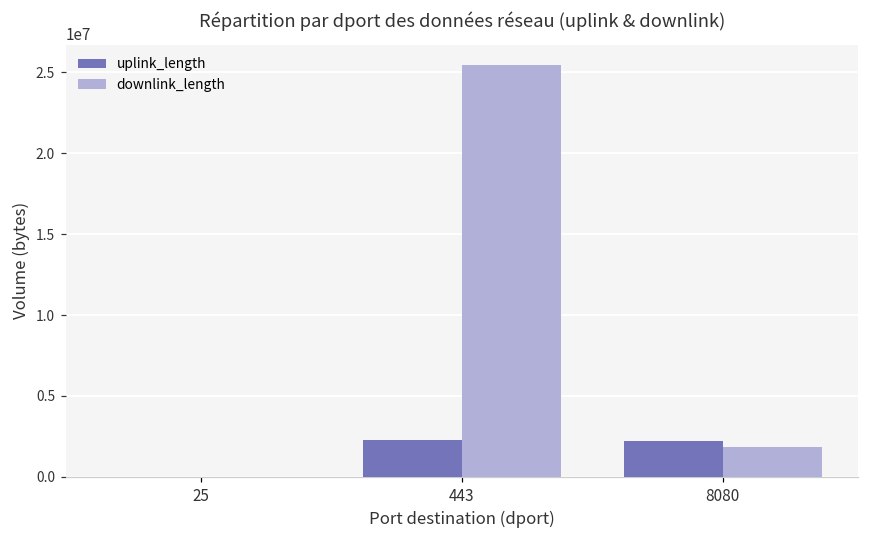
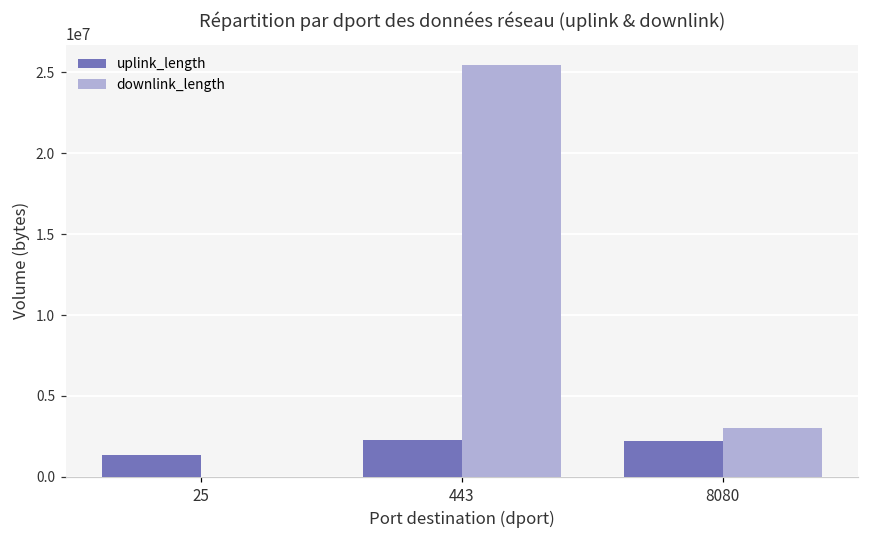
  {
    "uplink_length": {
-     "25": 0,
+     "25": 1400000,
      "443": 2300000,
      "8080": 2200000
    },
    "downlink_length": {
      "443": 25400000,
-     "8080": 1800000
+     "8080": 3000000
    }
  }
